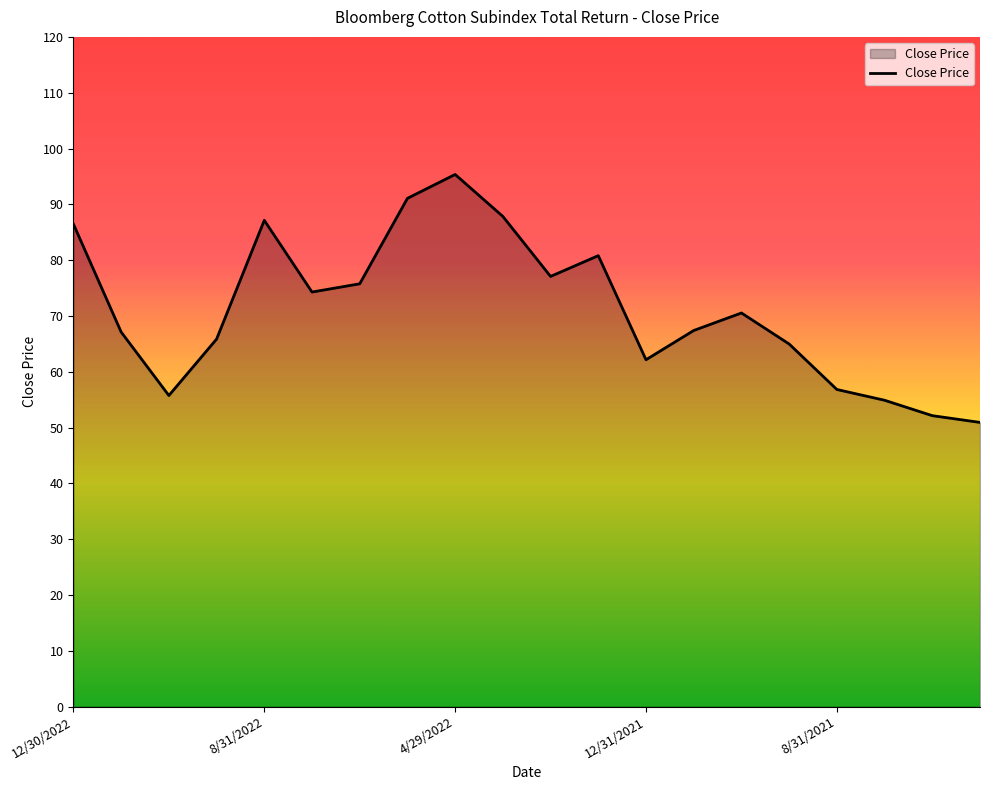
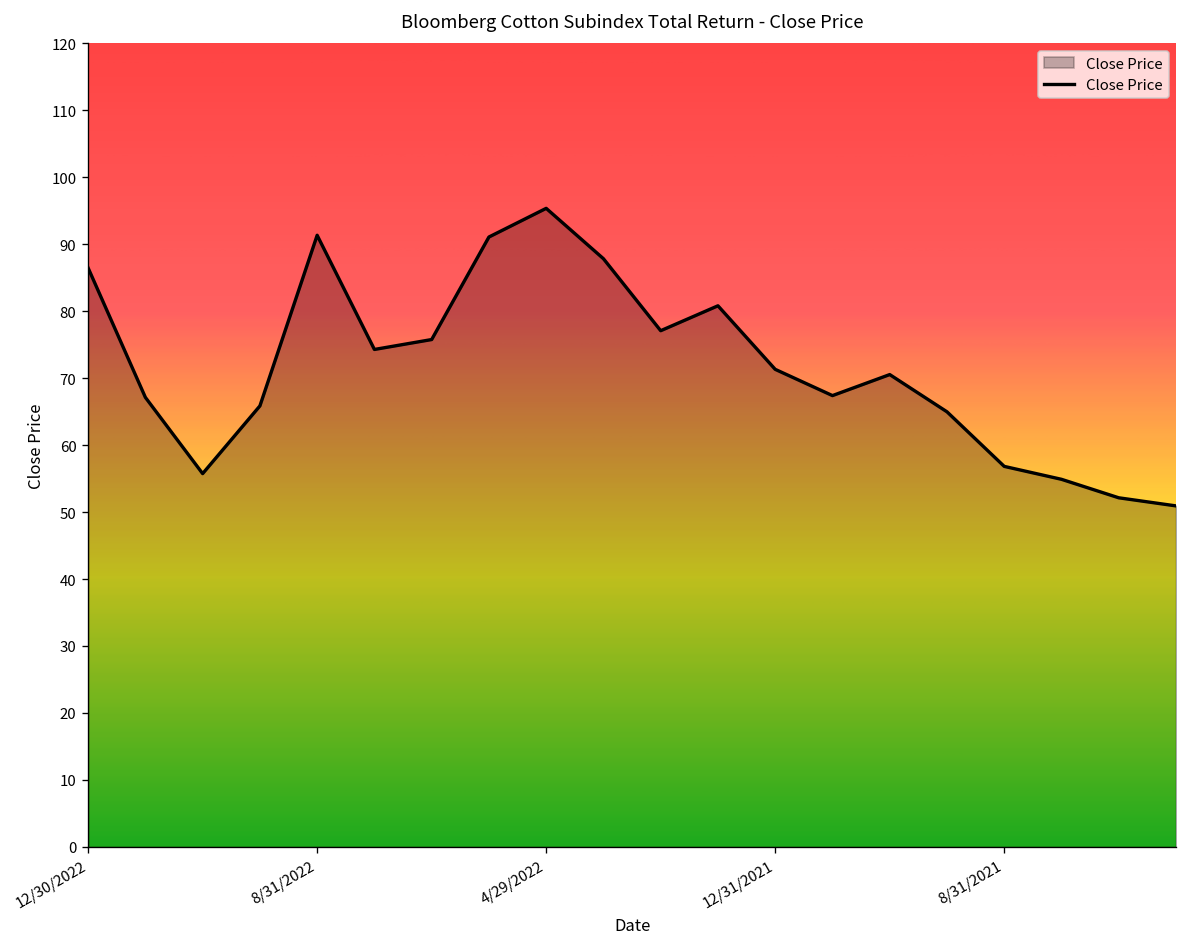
  {
    "12/30/2022": 86,
-   "8/31/2022": 87,
+   "8/31/2022": 91,
    "4/29/2022": 95,
-   "12/31/2021": 62,
+   "12/31/2021": 71,
    "8/31/2021": 57
  }
